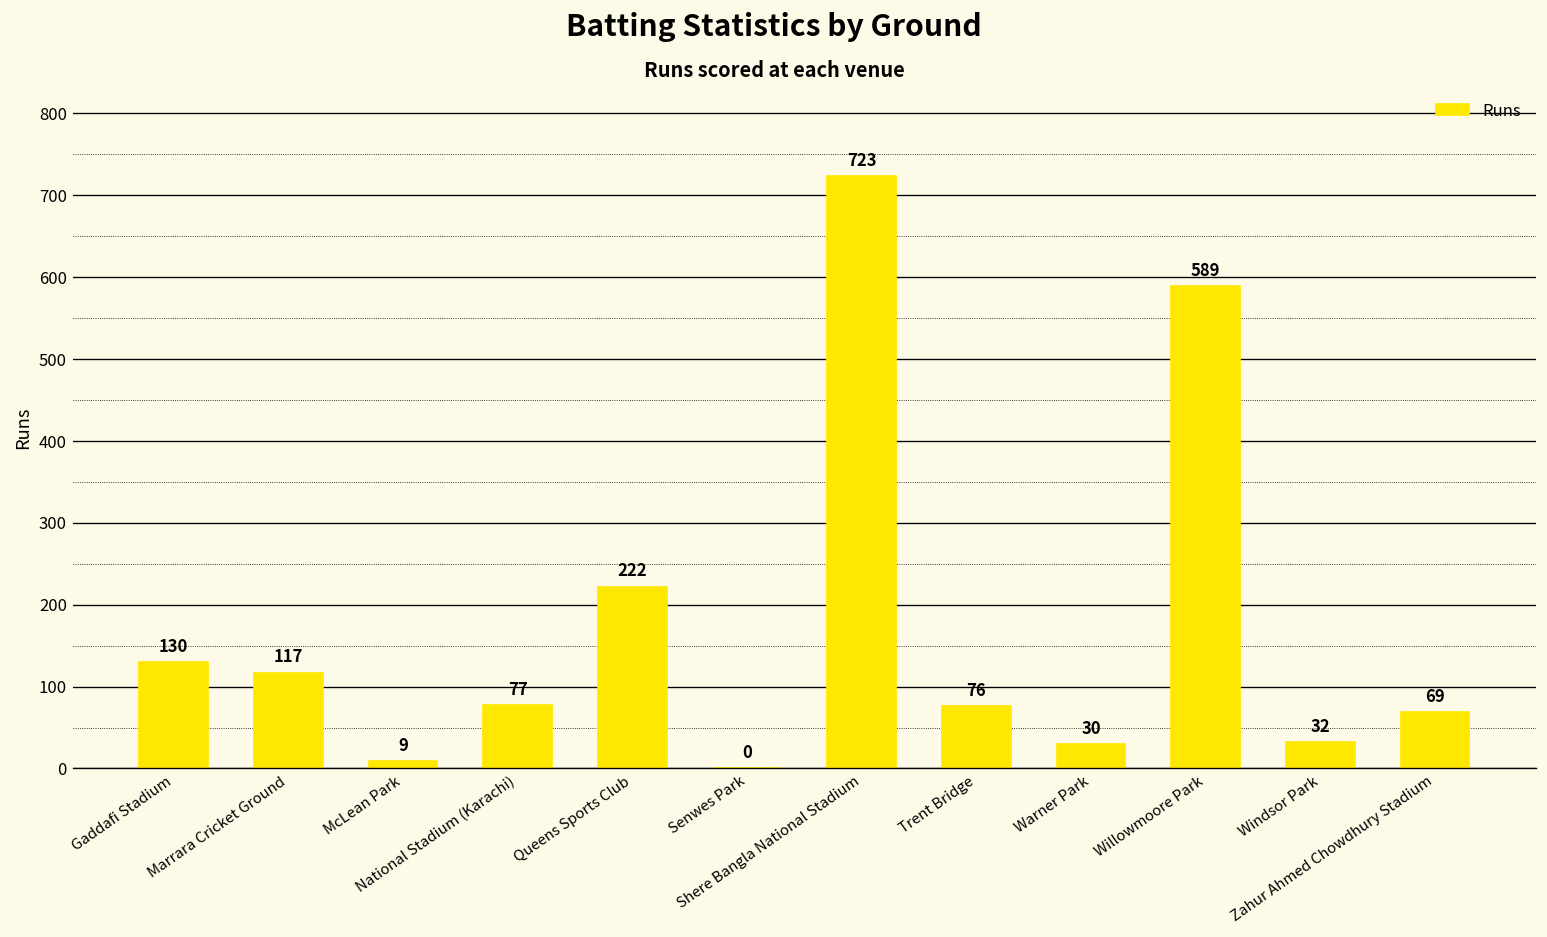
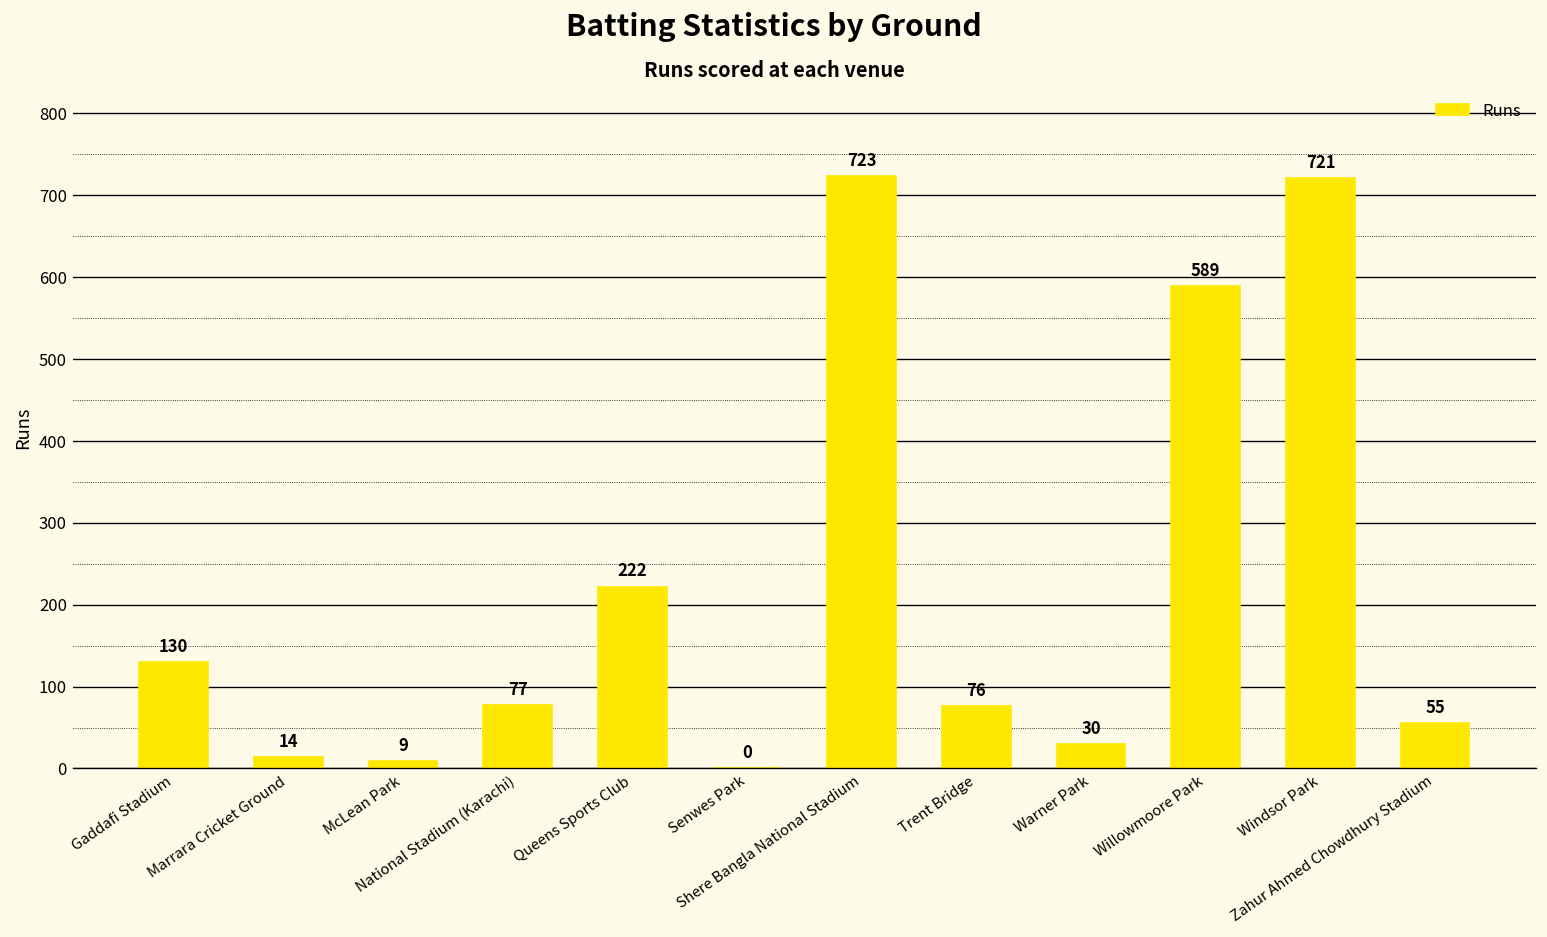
  {
    "Gaddafi Stadium": 130,
-   "Marrara Cricket Ground": 117,
+   "Marrara Cricket Ground": 14,
    "McLean Park": 9,
    "National Stadium (Karachi)": 77,
    "Queens Sports Club": 222,
    "Senwes Park": 0,
    "Shere Bangla National Stadium": 723,
    "Trent Bridge": 76,
    "Warner Park": 30,
    "Willowmoore Park": 589,
-   "Windsor Park": 32,
-   "Zahur Ahmed Chowdhury Stadium": 69
+   "Windsor Park": 721,
+   "Zahur Ahmed Chowdhury Stadium": 55
  }
